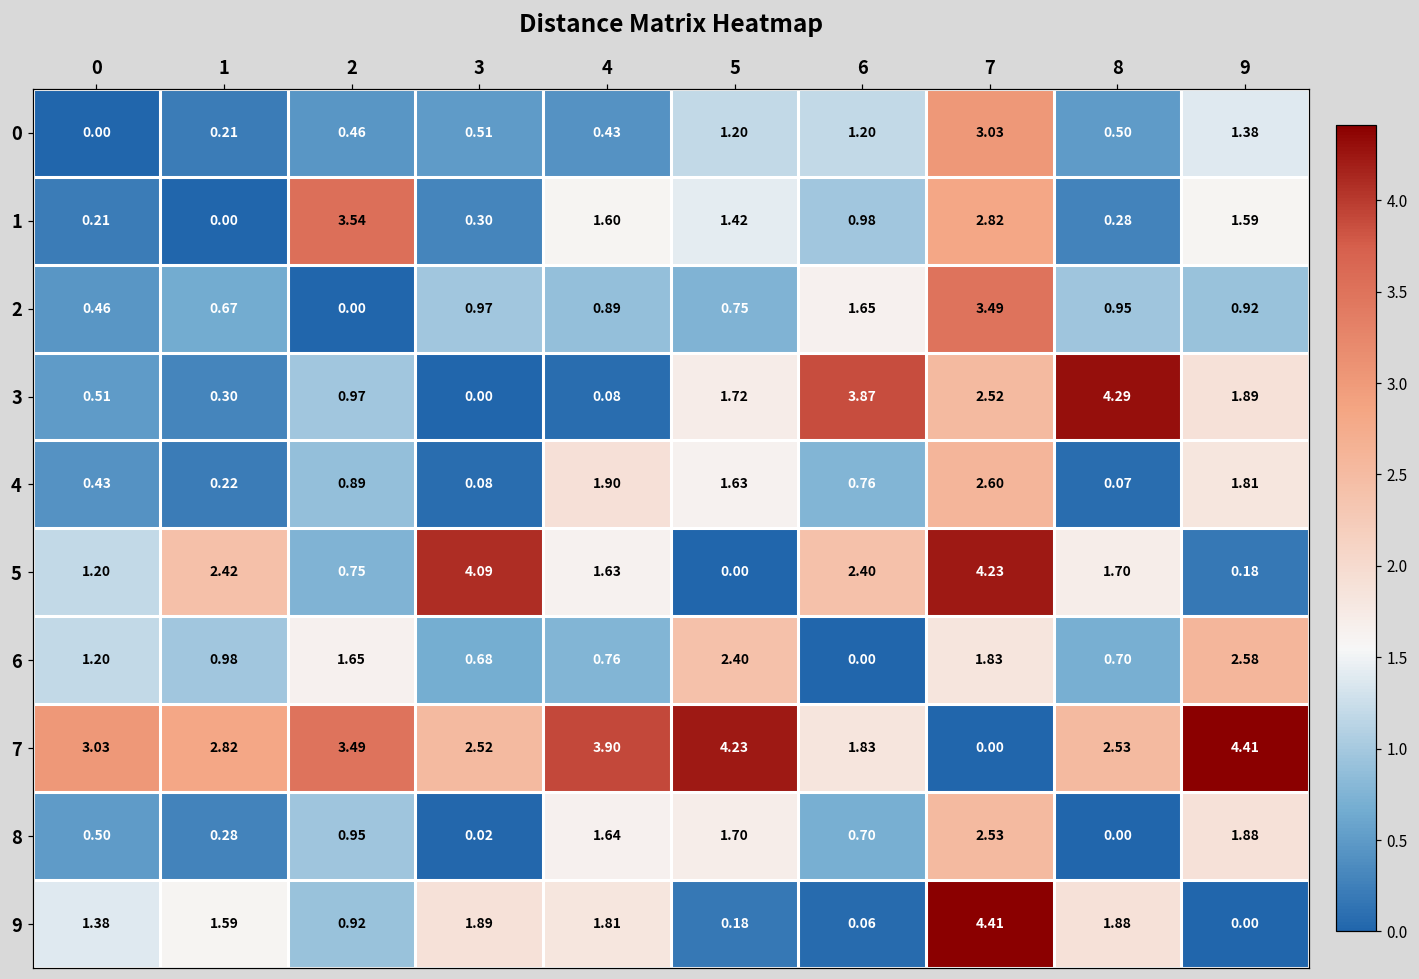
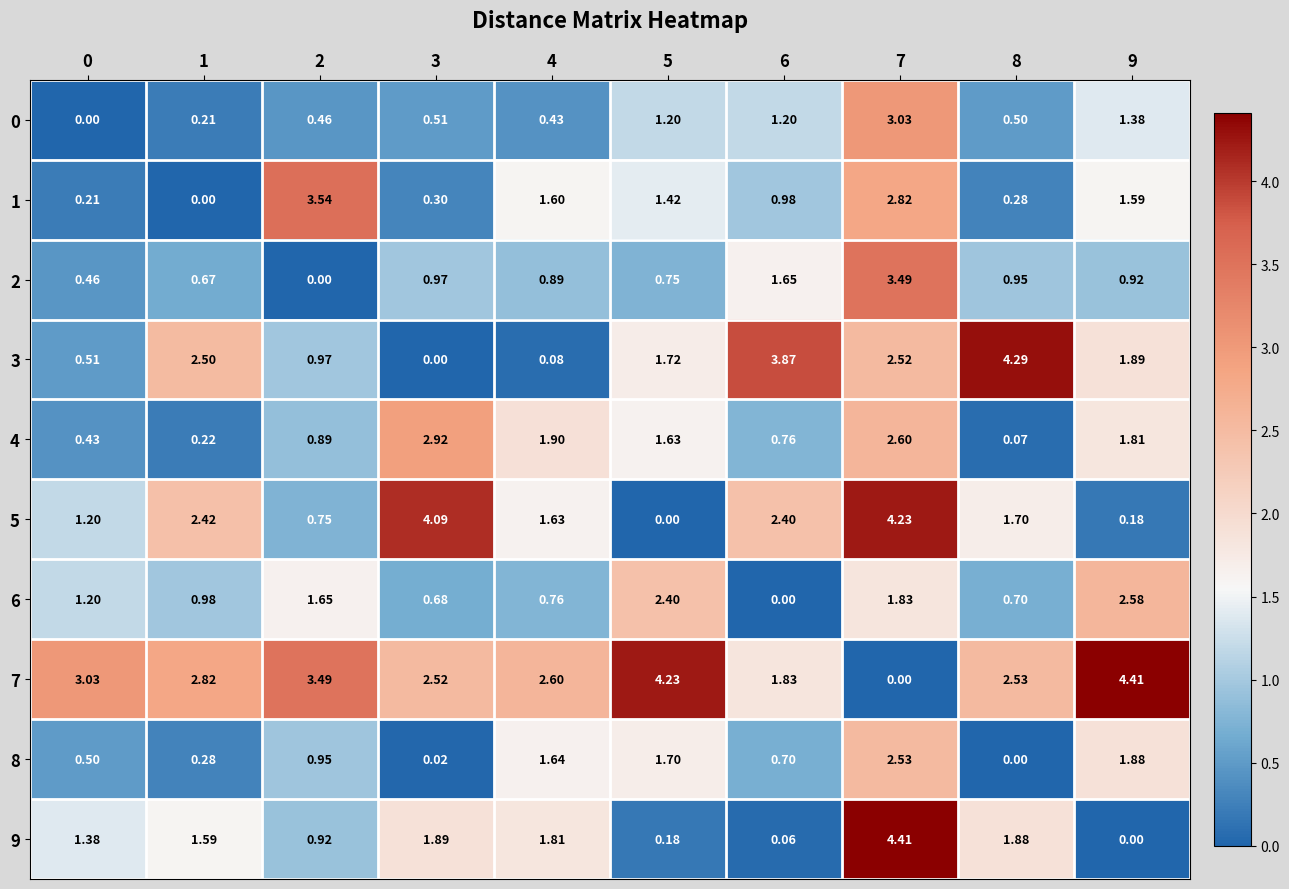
  {
    "0": {
      "0": 0.00,
      "1": 0.21,
      "2": 0.46,
      "3": 0.51,
      "4": 0.43,
      "5": 1.20,
      "6": 1.20,
      "7": 3.03,
      "8": 0.50,
      "9": 1.38
    },
    "1": {
      "0": 0.21,
      "1": 0.00,
      "2": 3.54,
      "3": 0.30,
      "4": 1.60,
      "5": 1.42,
      "6": 0.98,
      "7": 2.82,
      "8": 0.28,
      "9": 1.59
    },
    "2": {
      "0": 0.46,
      "1": 0.67,
      "2": 0.00,
      "3": 0.97,
      "4": 0.89,
      "5": 0.75,
      "6": 1.65,
      "7": 3.49,
      "8": 0.95,
      "9": 0.92
    },
    "3": {
      "0": 0.51,
-     "1": 0.30,
+     "1": 2.50,
      "2": 0.97,
      "3": 0.00,
      "4": 0.08,
      "5": 1.72,
      "6": 3.87,
      "7": 2.52,
      "8": 4.29,
      "9": 1.89
    },
    "4": {
      "0": 0.43,
      "1": 0.22,
      "2": 0.89,
-     "3": 0.08,
+     "3": 2.92,
      "4": 1.90,
      "5": 1.63,
      "6": 0.76,
      "7": 2.60,
      "8": 0.07,
      "9": 1.81
    },
    "5": {
      "0": 1.20,
      "1": 2.42,
      "2": 0.75,
      "3": 4.09,
      "4": 1.63,
      "5": 0.00,
      "6": 2.40,
      "7": 4.23,
      "8": 1.70,
      "9": 0.18
    },
    "6": {
      "0": 1.20,
      "1": 0.98,
      "2": 1.65,
      "3": 0.68,
      "4": 0.76,
      "5": 2.40,
      "6": 0.00,
      "7": 1.83,
      "8": 0.70,
      "9": 2.58
    },
    "7": {
      "0": 3.03,
      "1": 2.82,
      "2": 3.49,
      "3": 2.52,
-     "4": 3.90,
+     "4": 2.60,
      "5": 4.23,
      "6": 1.83,
      "7": 0.00,
      "8": 2.53,
      "9": 4.41
    },
    "8": {
      "0": 0.50,
      "1": 0.28,
      "2": 0.95,
      "3": 0.02,
      "4": 1.64,
      "5": 1.70,
      "6": 0.70,
      "7": 2.53,
      "8": 0.00,
      "9": 1.88
    },
    "9": {
      "0": 1.38,
      "1": 1.59,
      "2": 0.92,
      "3": 1.89,
      "4": 1.81,
      "5": 0.18,
      "6": 0.06,
      "7": 4.41,
      "8": 1.88,
      "9": 0.00
    }
  }
